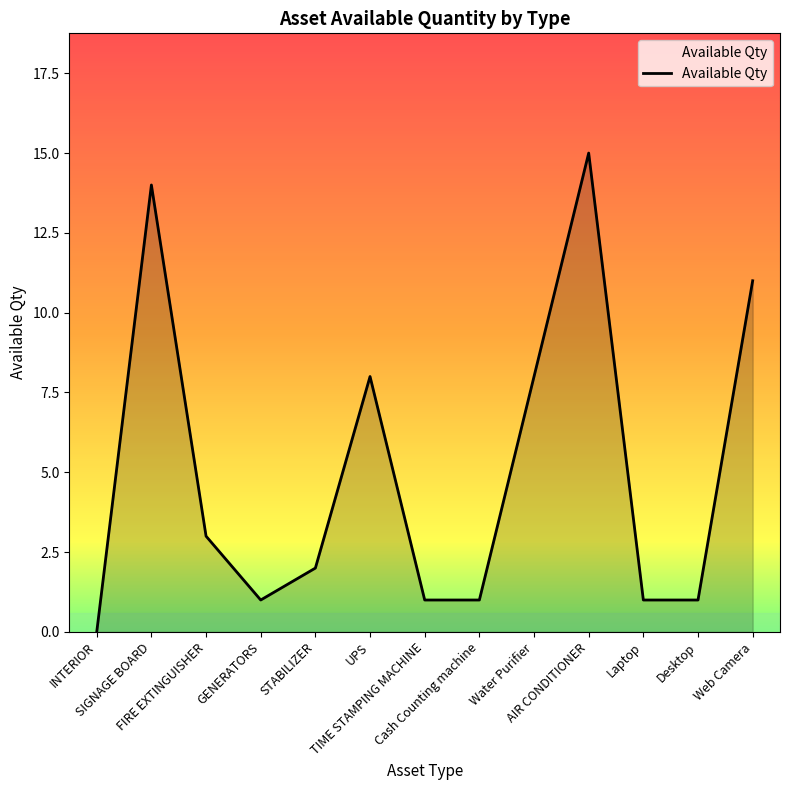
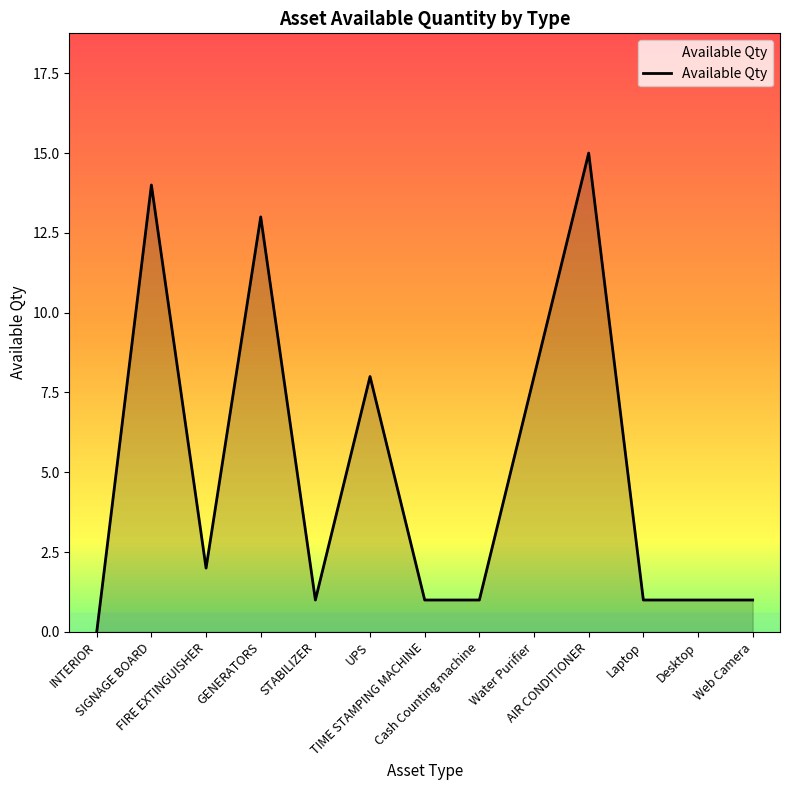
  {
    "SIGNAGE BOARD": 14,
-   "FIRE EXTINGUISHER": 3,
-   "GENERATORS": 1,
-   "STABILIZER": 2,
+   "FIRE EXTINGUISHER": 2,
+   "GENERATORS": 13,
+   "STABILIZER": 1,
    "UPS": 8,
    "TIME STAMPING MACHINE": 1,
    "Cash Counting machine": 1,
    "Water Purifier": 8,
    "AIR CONDITIONER": 15,
    "Laptop": 1,
    "Desktop": 1,
-   "Web Camera": 11
+   "Web Camera": 1
  }
